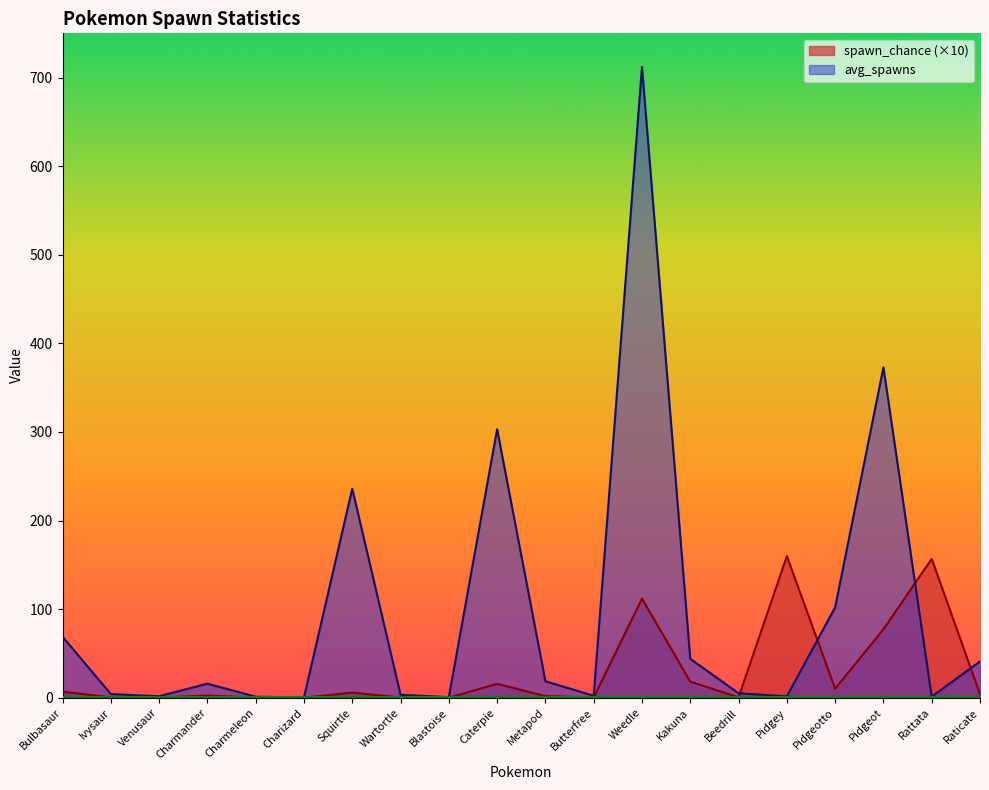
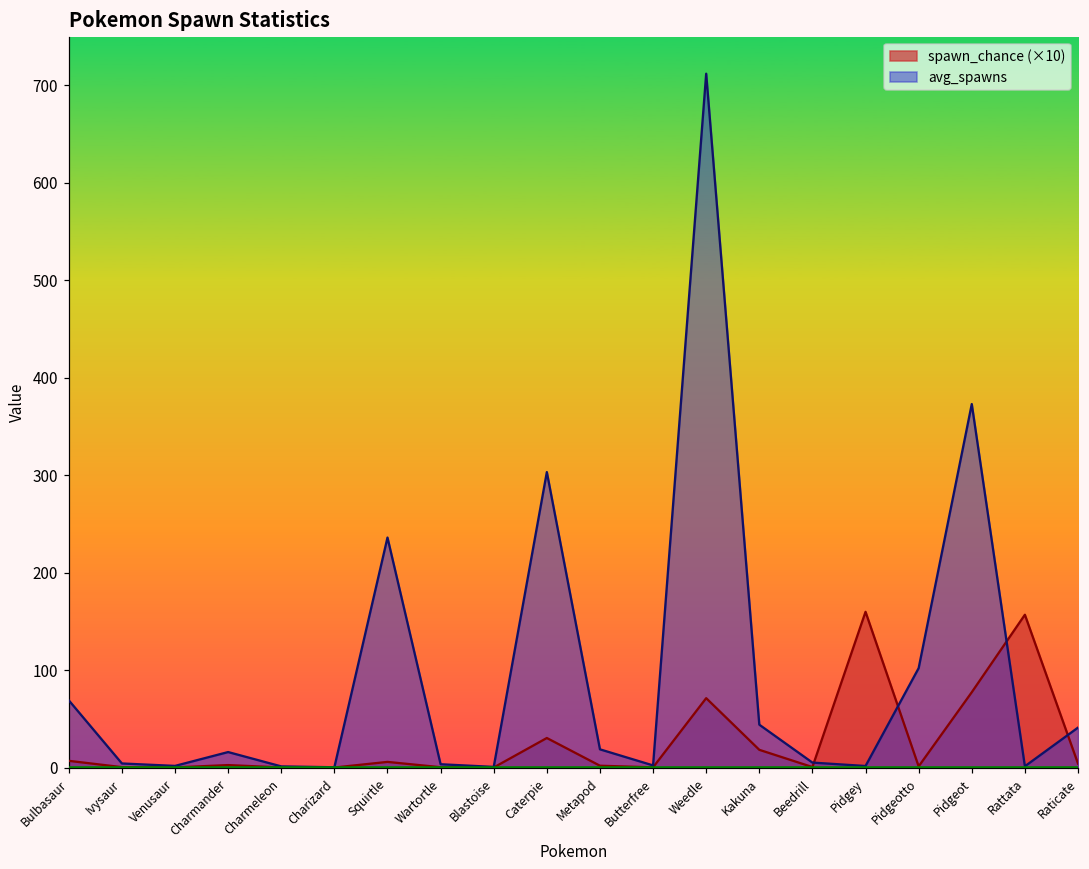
  {
    "spawn_chance (×10)": {
      "Bulbasaur": 10,
      "Ivysaur": 0,
      "Charmander": 0,
      "Squirtle": 10,
      "Wartortle": 0,
-     "Caterpie": 20,
+     "Caterpie": 30,
      "Metapod": 0,
-     "Weedle": 110,
+     "Weedle": 70,
      "Kakuna": 20,
      "Beedrill": 0,
      "Pidgey": 160,
-     "Pidgeotto": 10,
+     "Pidgeotto": 0,
      "Pidgeot": 80,
      "Rattata": 160,
      "Raticate": 0
    },
    "avg_spawns": {
      "Bulbasaur": 70,
      "Ivysaur": 0,
      "Charmander": 20,
      "Squirtle": 240,
      "Wartortle": 0,
      "Caterpie": 300,
      "Metapod": 20,
      "Weedle": 710,
      "Kakuna": 40,
      "Beedrill": 10,
      "Pidgey": 0,
      "Pidgeotto": 100,
      "Pidgeot": 370,
      "Rattata": 0,
      "Raticate": 40
    }
  }
